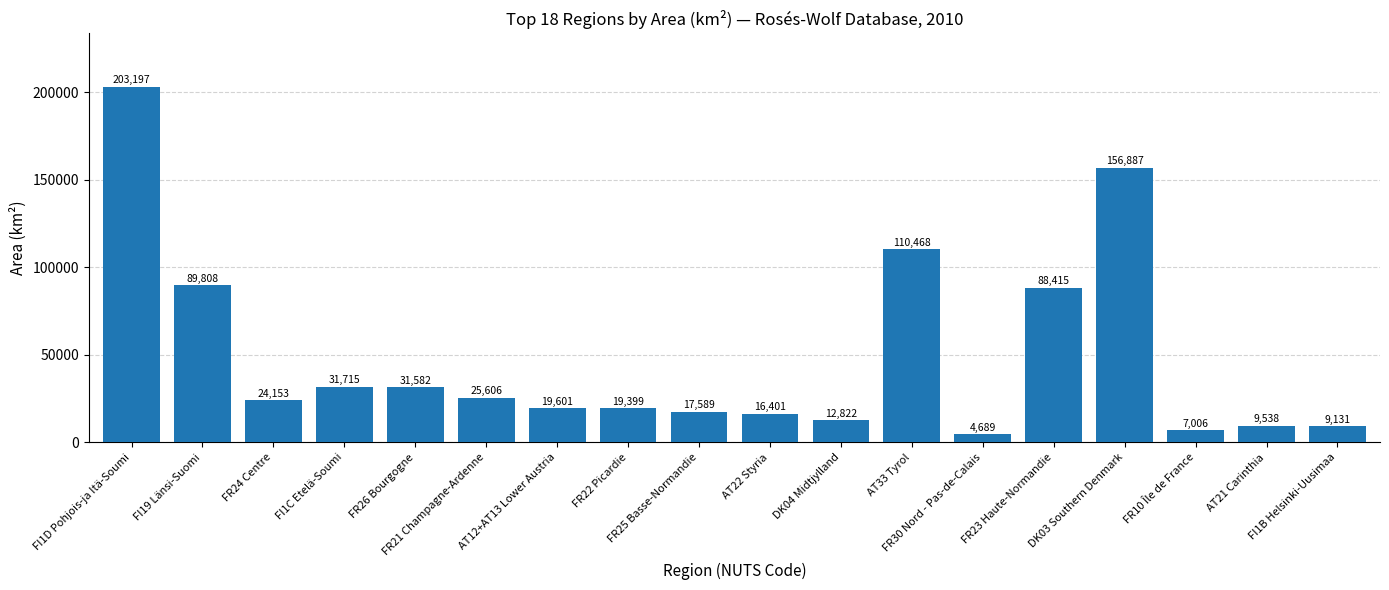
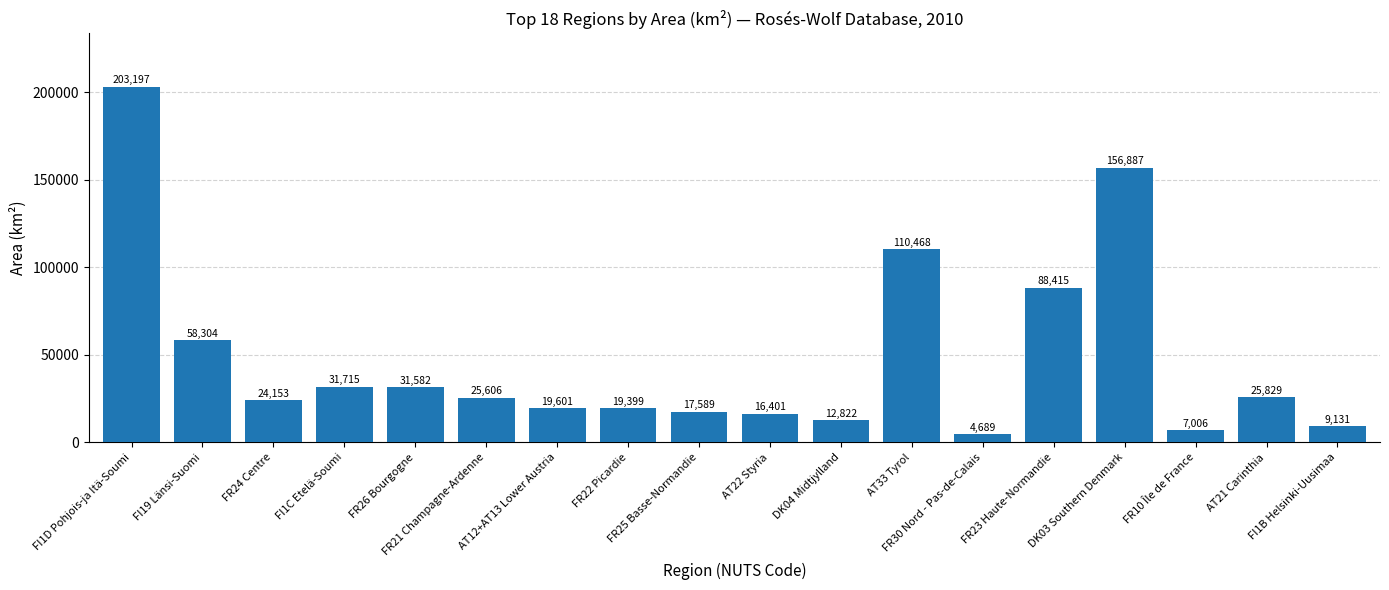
  {
    "FI1D Pohjois-ja Itä-Soumi": "203,197",
-   "FI19 Länsi-Suomi": "89,808",
+   "FI19 Länsi-Suomi": "58,304",
    "FR24 Centre": "24,153",
    "FI1C Etelä-Soumi": "31,715",
    "FR26 Bourgogne": "31,582",
    "FR21 Champagne-Ardenne": "25,606",
    "AT12+AT13 Lower Austria": "19,601",
    "FR22 Picardie": "19,399",
    "FR25 Basse-Normandie": "17,589",
    "AT22 Styria": "16,401",
    "DK04 Midtjylland": "12,822",
    "AT33 Tyrol": "110,468",
    "FR30 Nord - Pas-de-Calais": "4,689",
    "FR23 Haute-Normandie": "88,415",
    "DK03 Southern Denmark": "156,887",
    "FR10 Île de France": "7,006",
-   "AT21 Carinthia": "9,538",
+   "AT21 Carinthia": "25,829",
    "FI1B Helsinki-Uusimaa": "9,131"
  }
